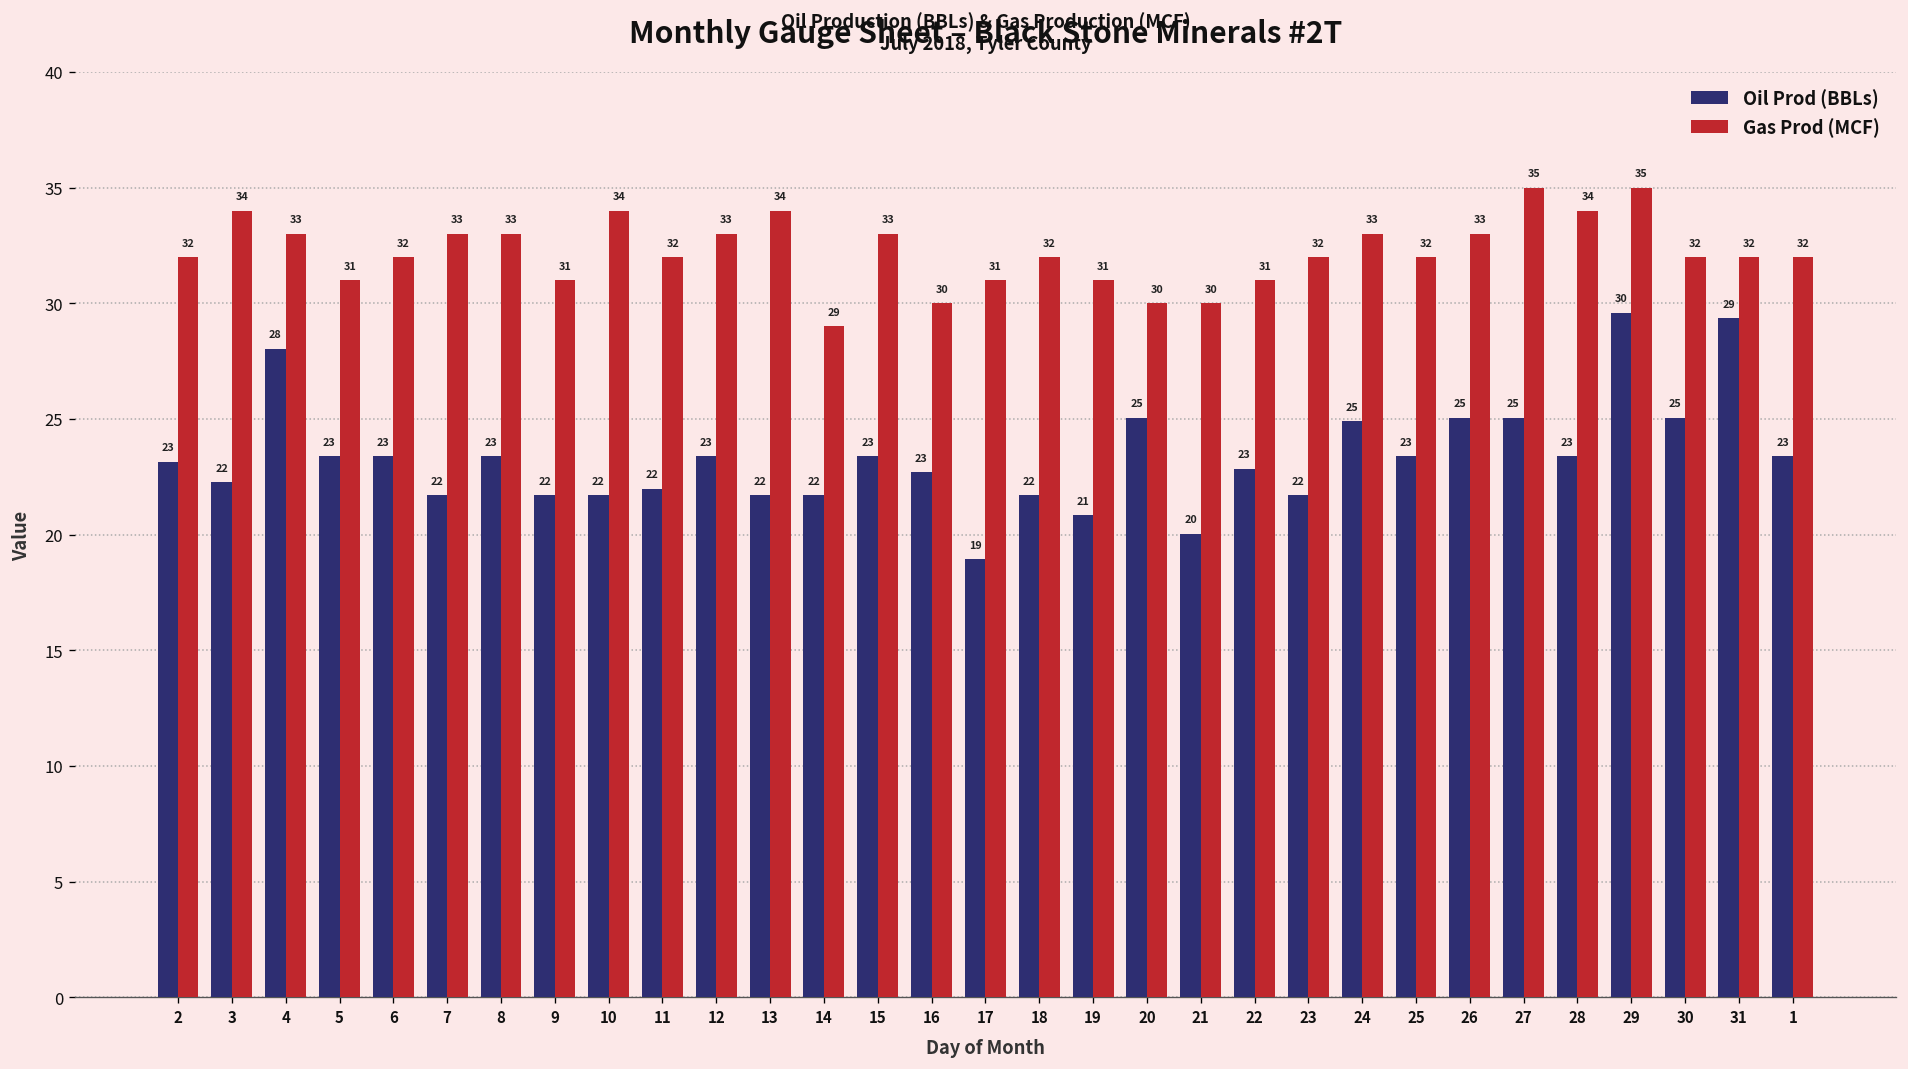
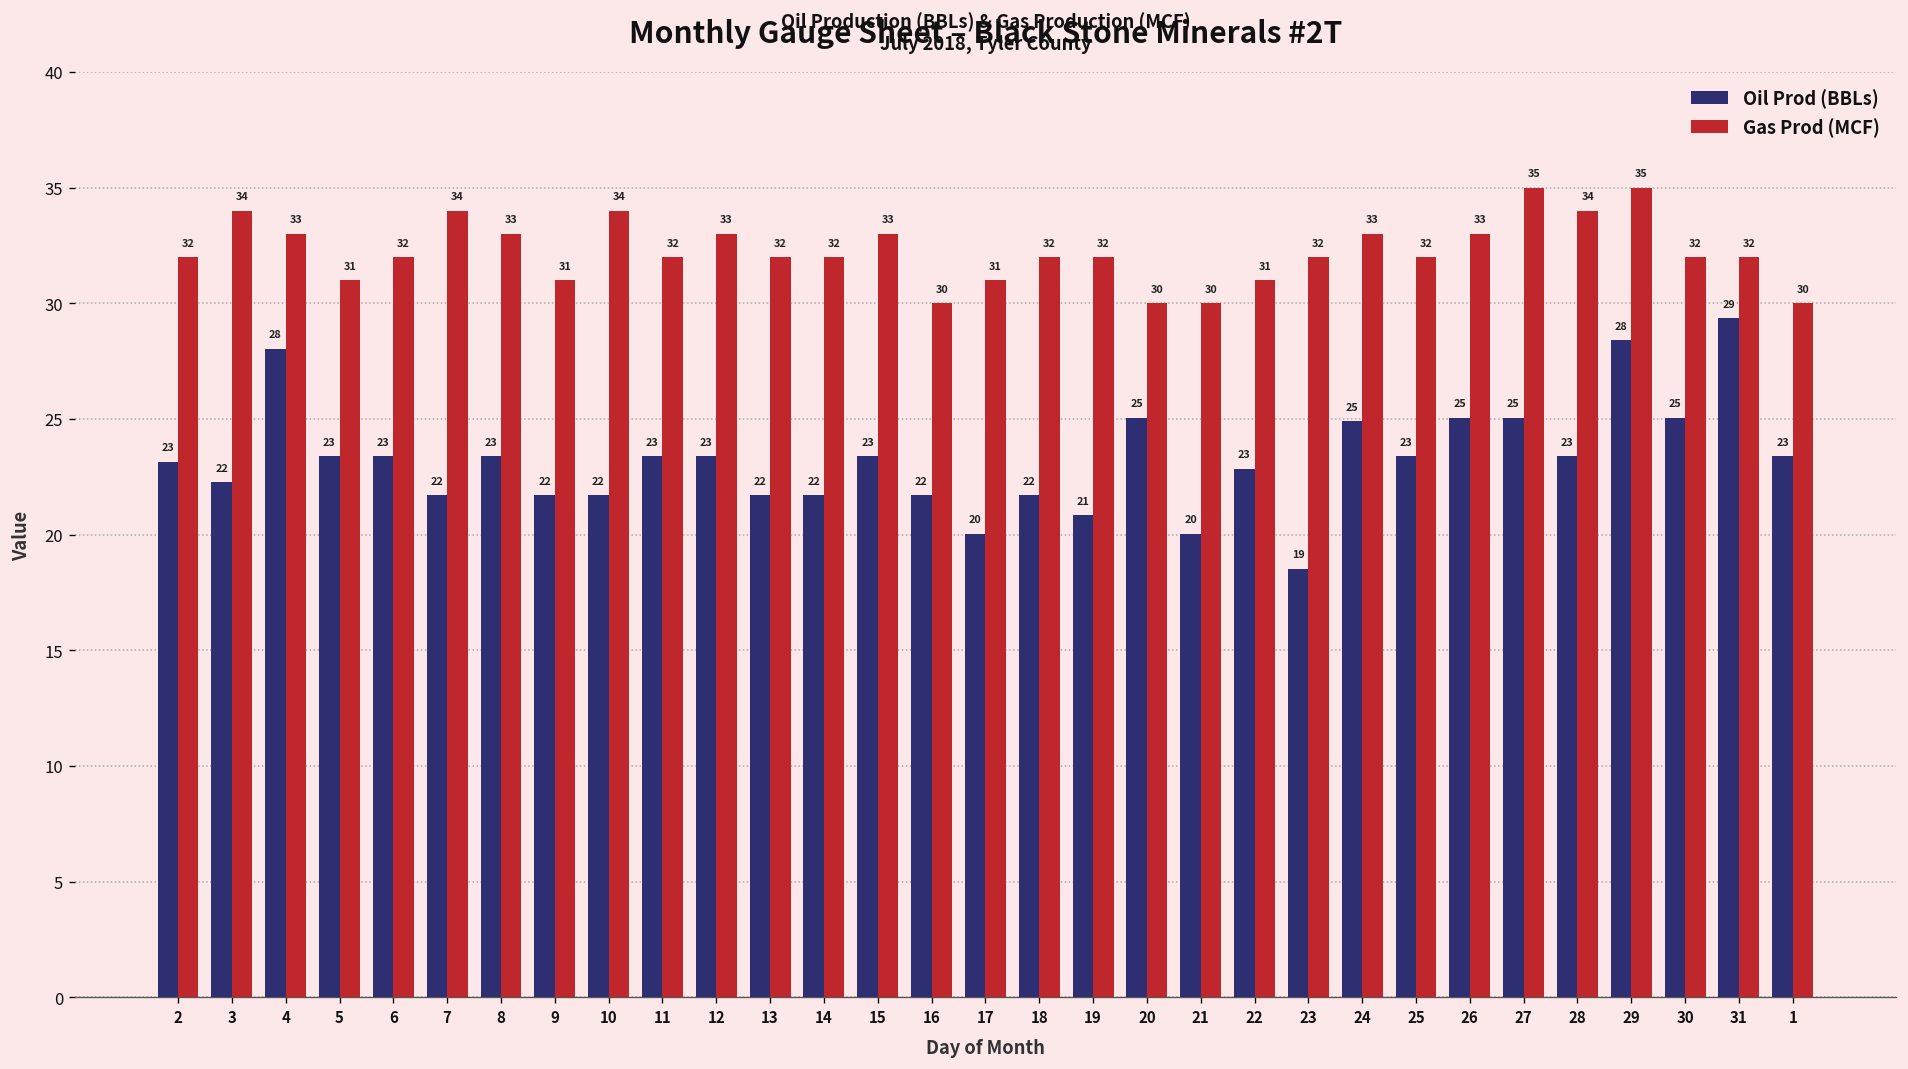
  {
    "Oil Prod (BBLs)": {
      "2": 23,
      "3": 22,
      "4": 28,
      "5": 23,
      "6": 23,
      "7": 22,
      "8": 23,
      "9": 22,
      "10": 22,
-     "11": 22,
+     "11": 23,
      "12": 23,
      "13": 22,
      "14": 22,
      "15": 23,
-     "16": 23,
-     "17": 19,
+     "16": 22,
+     "17": 20,
      "18": 22,
      "19": 21,
      "20": 25,
      "21": 20,
      "22": 23,
-     "23": 22,
+     "23": 19,
      "24": 25,
      "25": 23,
      "26": 25,
      "27": 25,
      "28": 23,
-     "29": 30,
+     "29": 28,
      "30": 25,
      "31": 29,
      "1": 23
    },
    "Gas Prod (MCF)": {
      "2": 32,
      "3": 34,
      "4": 33,
      "5": 31,
      "6": 32,
-     "7": 33,
+     "7": 34,
      "8": 33,
      "9": 31,
      "10": 34,
      "11": 32,
      "12": 33,
-     "13": 34,
-     "14": 29,
+     "13": 32,
+     "14": 32,
      "15": 33,
      "16": 30,
      "17": 31,
      "18": 32,
-     "19": 31,
+     "19": 32,
      "20": 30,
      "21": 30,
      "22": 31,
      "23": 32,
      "24": 33,
      "25": 32,
      "26": 33,
      "27": 35,
      "28": 34,
      "29": 35,
      "30": 32,
      "31": 32,
-     "1": 32
+     "1": 30
    }
  }
